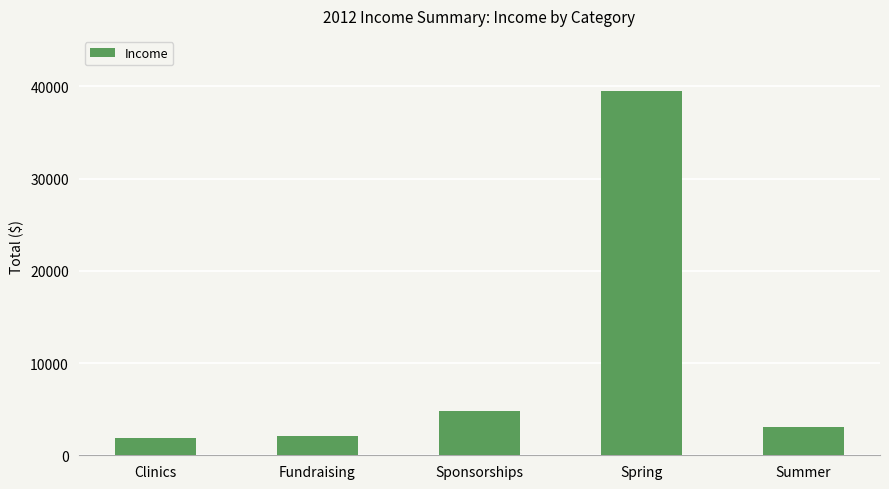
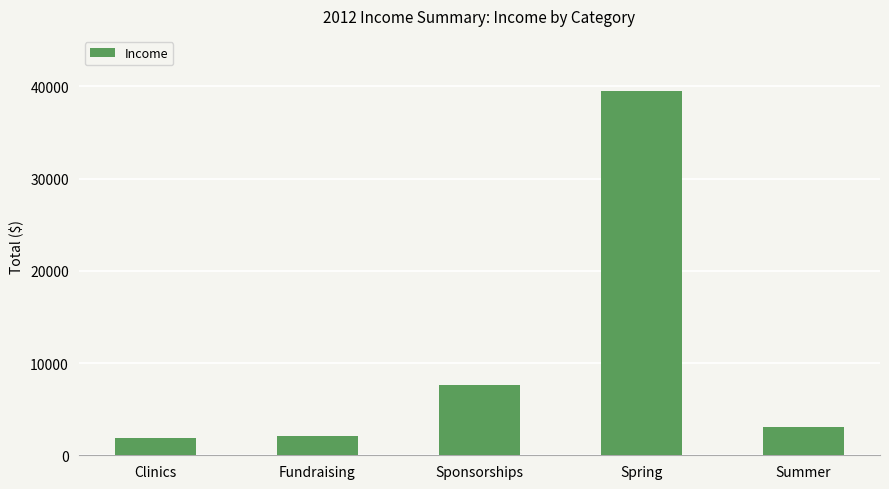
  {
    "Clinics": 2000,
    "Fundraising": 2000,
-   "Sponsorships": 5000,
+   "Sponsorships": 8000,
    "Spring": 40000,
    "Summer": 3000
  }
